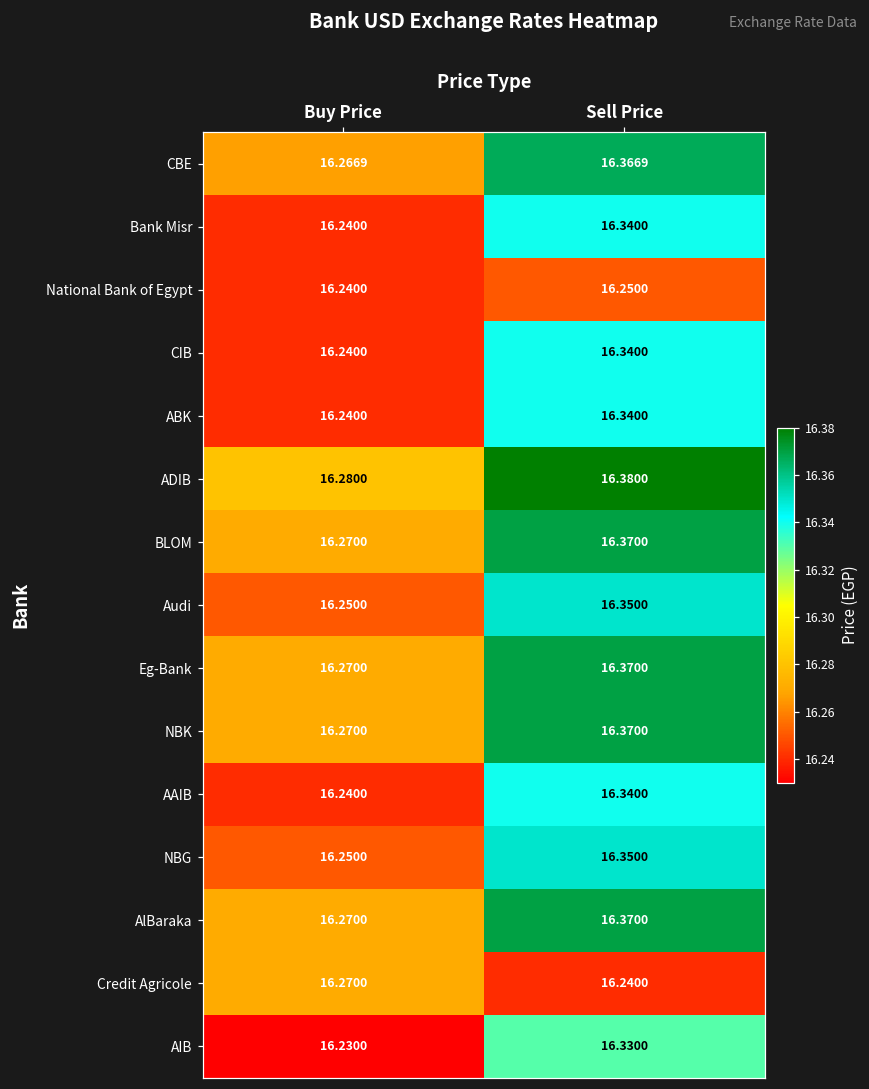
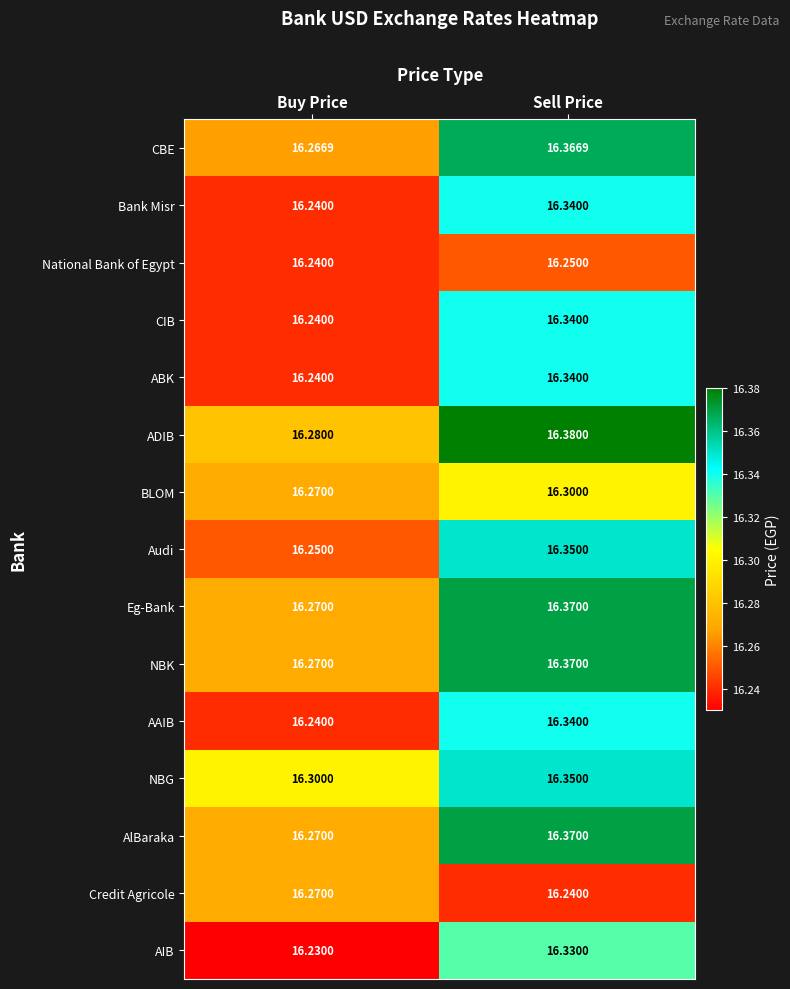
  {
    "CBE": {
      "Buy Price": 16.2669,
      "Sell Price": 16.3669
    },
    "Bank Misr": {
      "Buy Price": 16.2400,
      "Sell Price": 16.3400
    },
    "National Bank of Egypt": {
      "Buy Price": 16.2400,
      "Sell Price": 16.2500
    },
    "CIB": {
      "Buy Price": 16.2400,
      "Sell Price": 16.3400
    },
    "ABK": {
      "Buy Price": 16.2400,
      "Sell Price": 16.3400
    },
    "ADIB": {
      "Buy Price": 16.2800,
      "Sell Price": 16.3800
    },
    "BLOM": {
      "Buy Price": 16.2700,
-     "Sell Price": 16.3700
+     "Sell Price": 16.3000
    },
    "Audi": {
      "Buy Price": 16.2500,
      "Sell Price": 16.3500
    },
    "Eg-Bank": {
      "Buy Price": 16.2700,
      "Sell Price": 16.3700
    },
    "NBK": {
      "Buy Price": 16.2700,
      "Sell Price": 16.3700
    },
    "AAIB": {
      "Buy Price": 16.2400,
      "Sell Price": 16.3400
    },
    "NBG": {
-     "Buy Price": 16.2500,
+     "Buy Price": 16.3000,
      "Sell Price": 16.3500
    },
    "AlBaraka": {
      "Buy Price": 16.2700,
      "Sell Price": 16.3700
    },
    "Credit Agricole": {
      "Buy Price": 16.2700,
      "Sell Price": 16.2400
    },
    "AIB": {
      "Buy Price": 16.2300,
      "Sell Price": 16.3300
    }
  }
